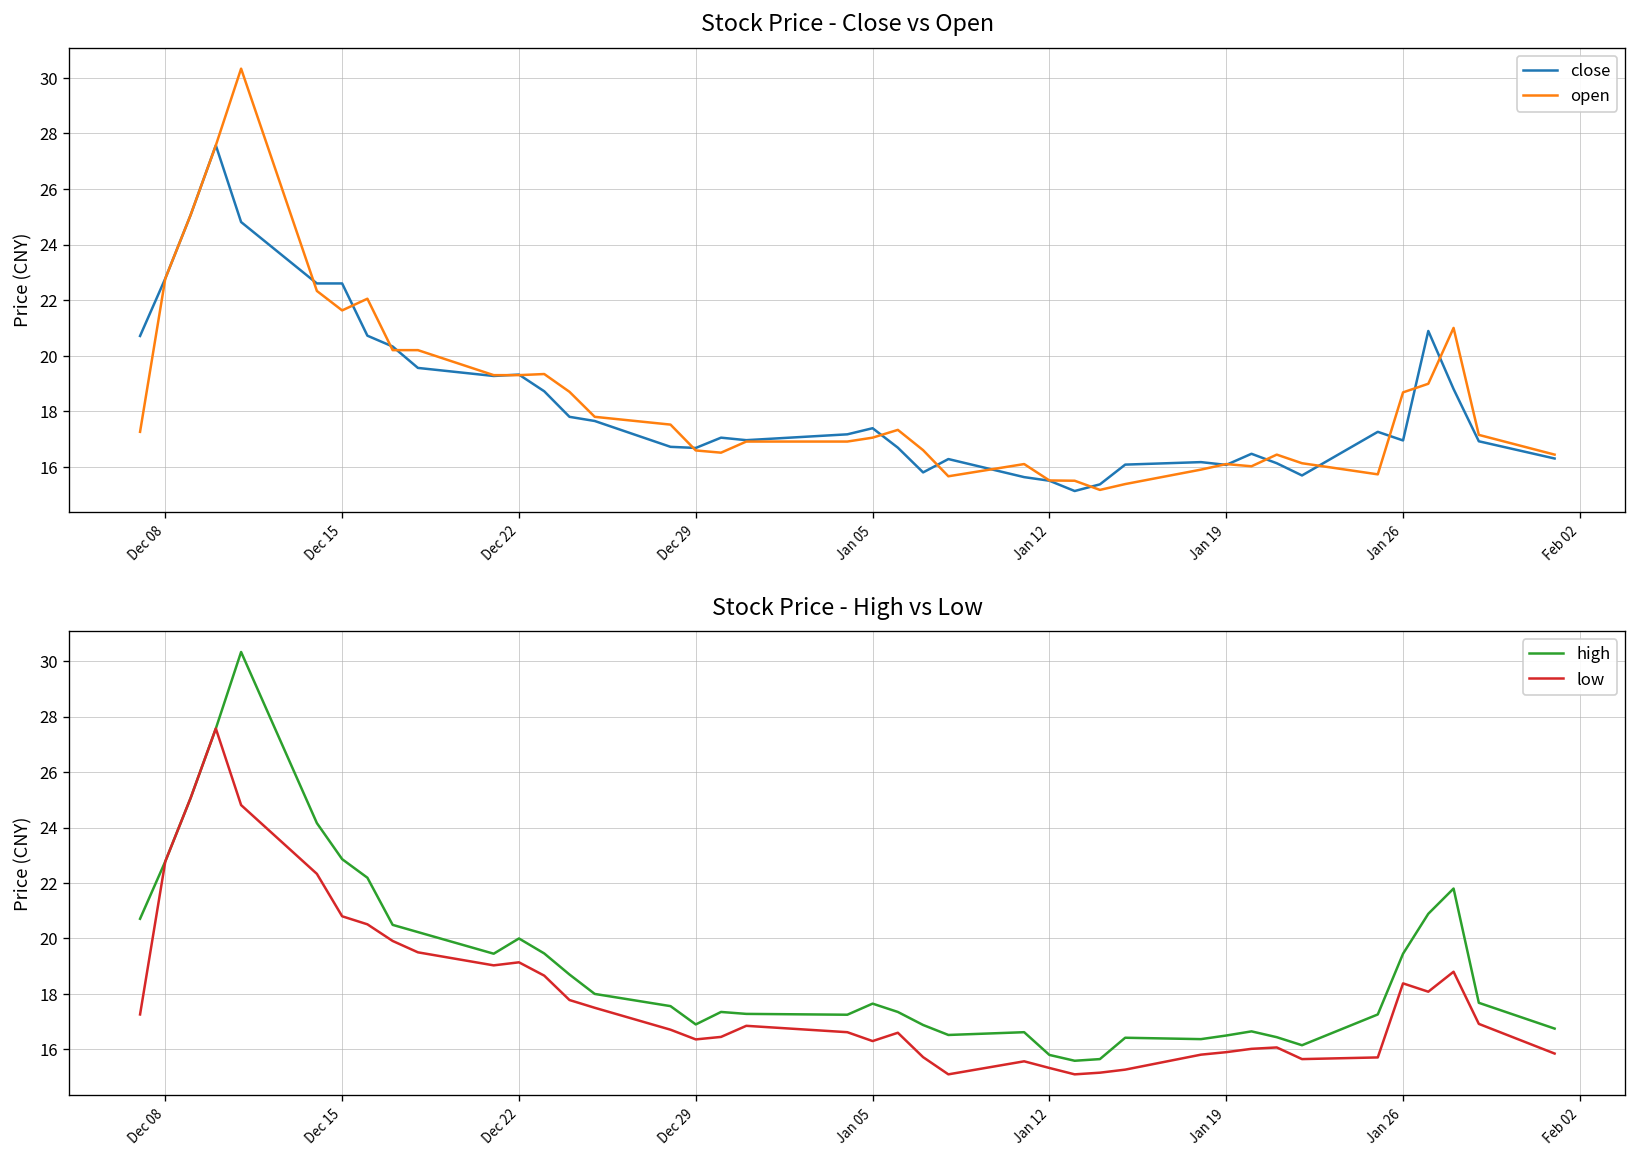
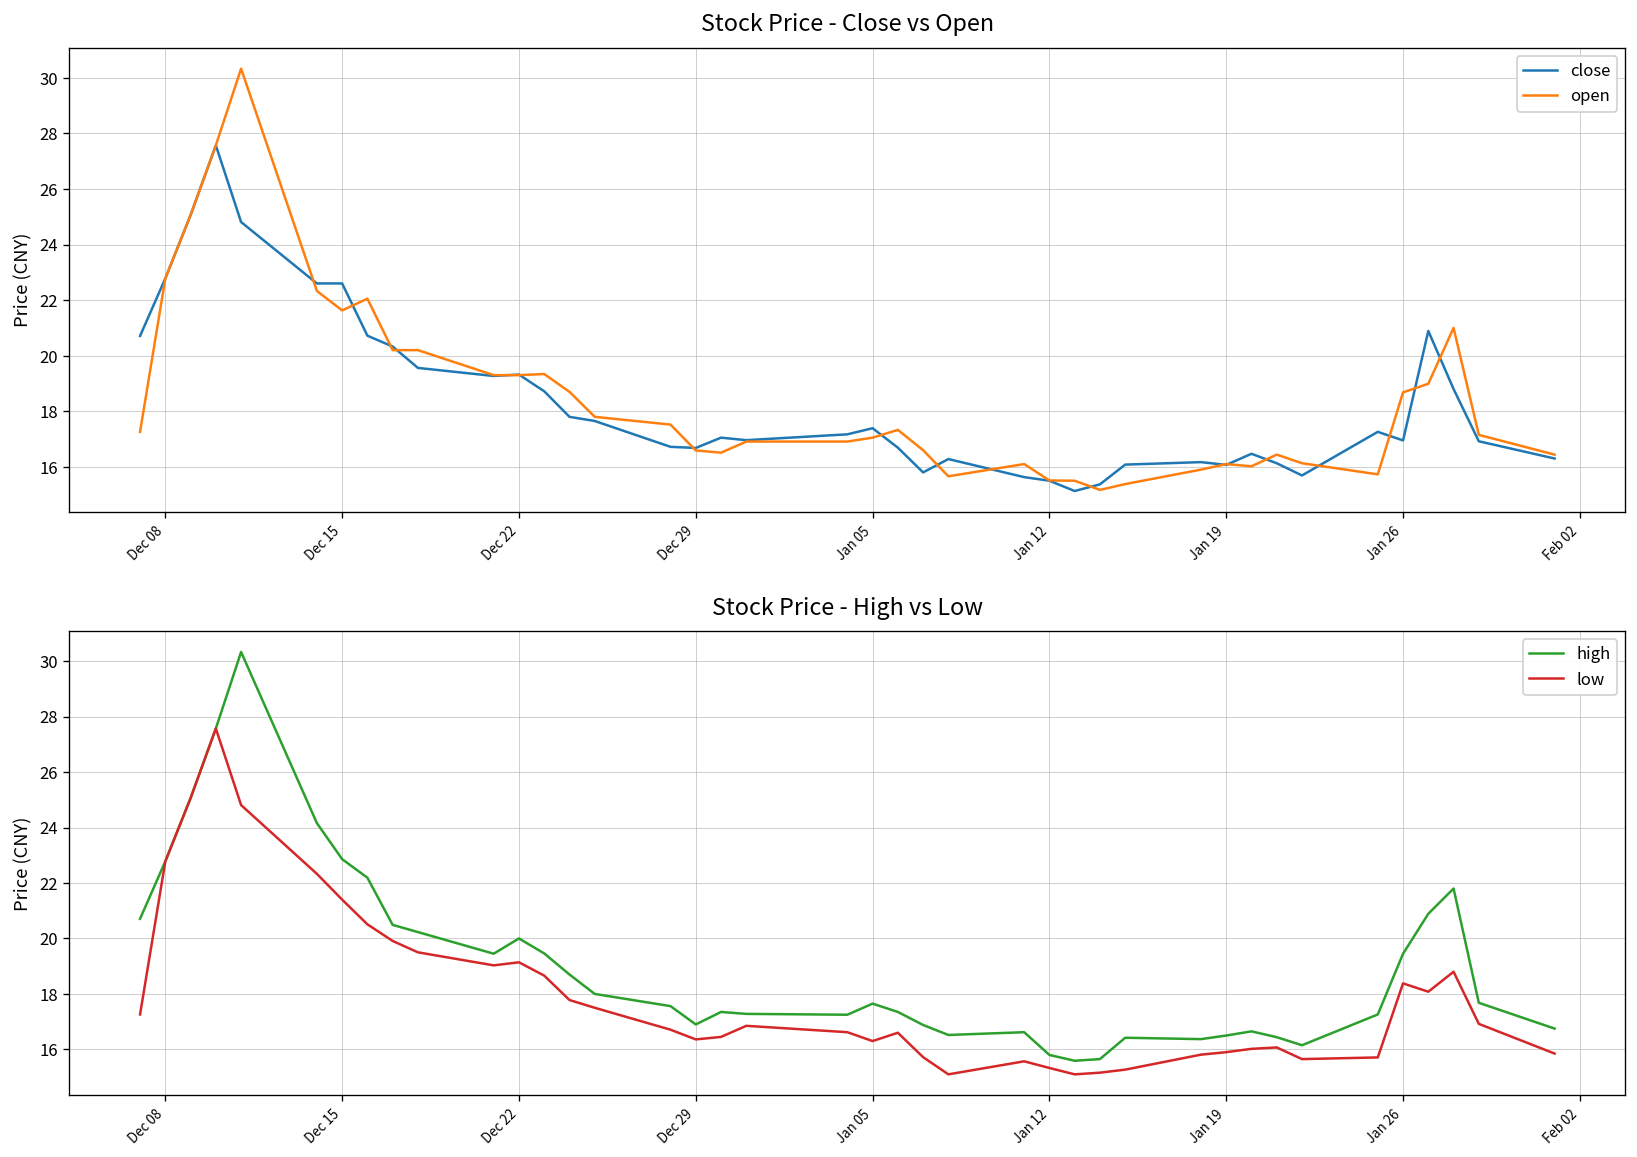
  {
    "Stock Price - Close vs Open": {
      "close": {
        "Dec 15": 22.6,
        "Jan 05": 17.4,
        "Jan 26": 17.0
      },
      "open": {
        "Dec 15": 21.6,
        "Jan 05": 17.1,
        "Jan 26": 18.7
      }
    },
    "Stock Price - High vs Low": {
      "high": {
        "Dec 15": 22.9,
        "Dec 22": 20.0,
        "Dec 29": 16.9,
        "Jan 05": 17.7,
        "Jan 12": 15.8,
        "Jan 19": 16.5,
        "Jan 26": 19.5
      },
      "low": {
-       "Dec 15": 20.8,
+       "Dec 15": 21.4,
        "Dec 22": 19.1,
        "Dec 29": 16.4,
        "Jan 05": 16.3,
        "Jan 12": 15.3,
        "Jan 19": 15.9,
        "Jan 26": 18.4
      }
    }
  }
